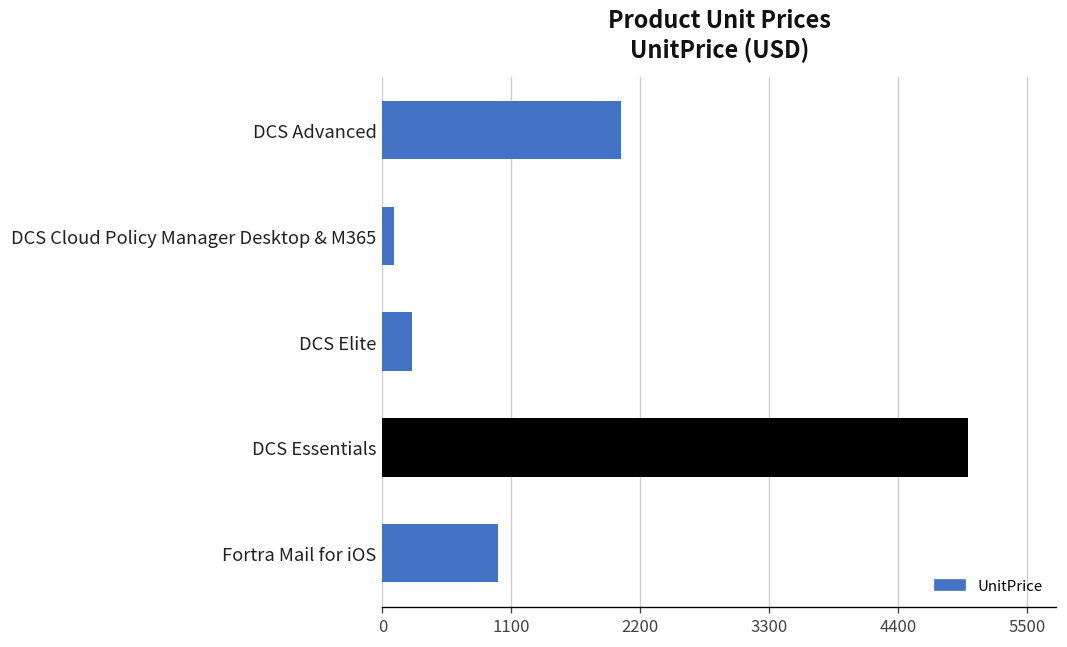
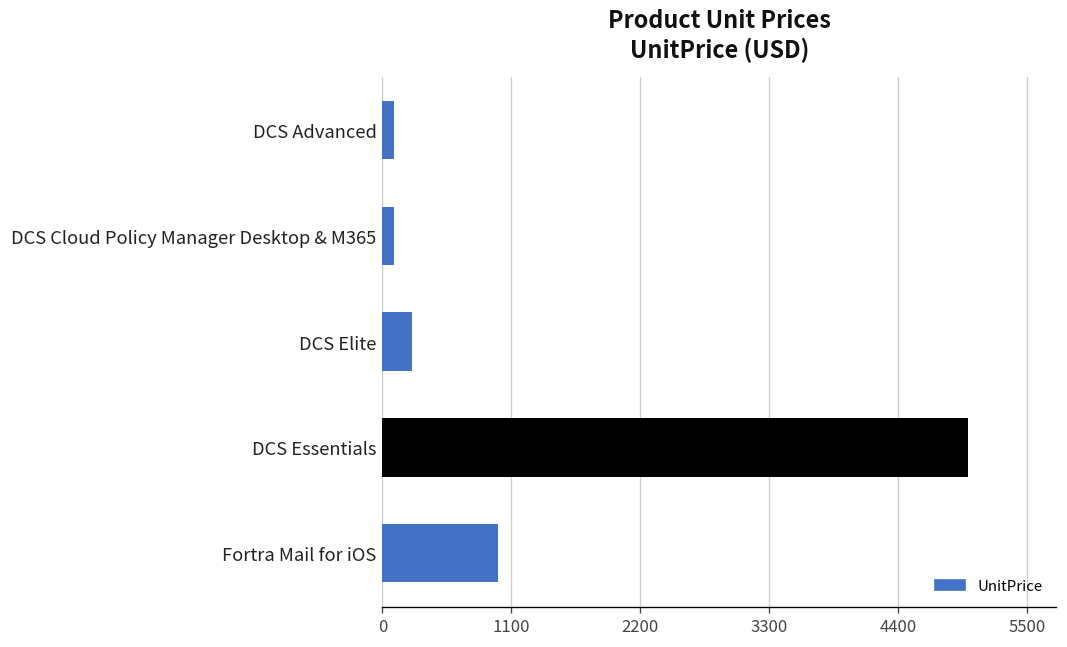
  {
-   "DCS Advanced": 2000,
+   "DCS Advanced": 100,
    "DCS Cloud Policy Manager Desktop & M365": 100,
    "DCS Elite": 300,
    "DCS Essentials": 5000,
    "Fortra Mail for iOS": 1000
  }
